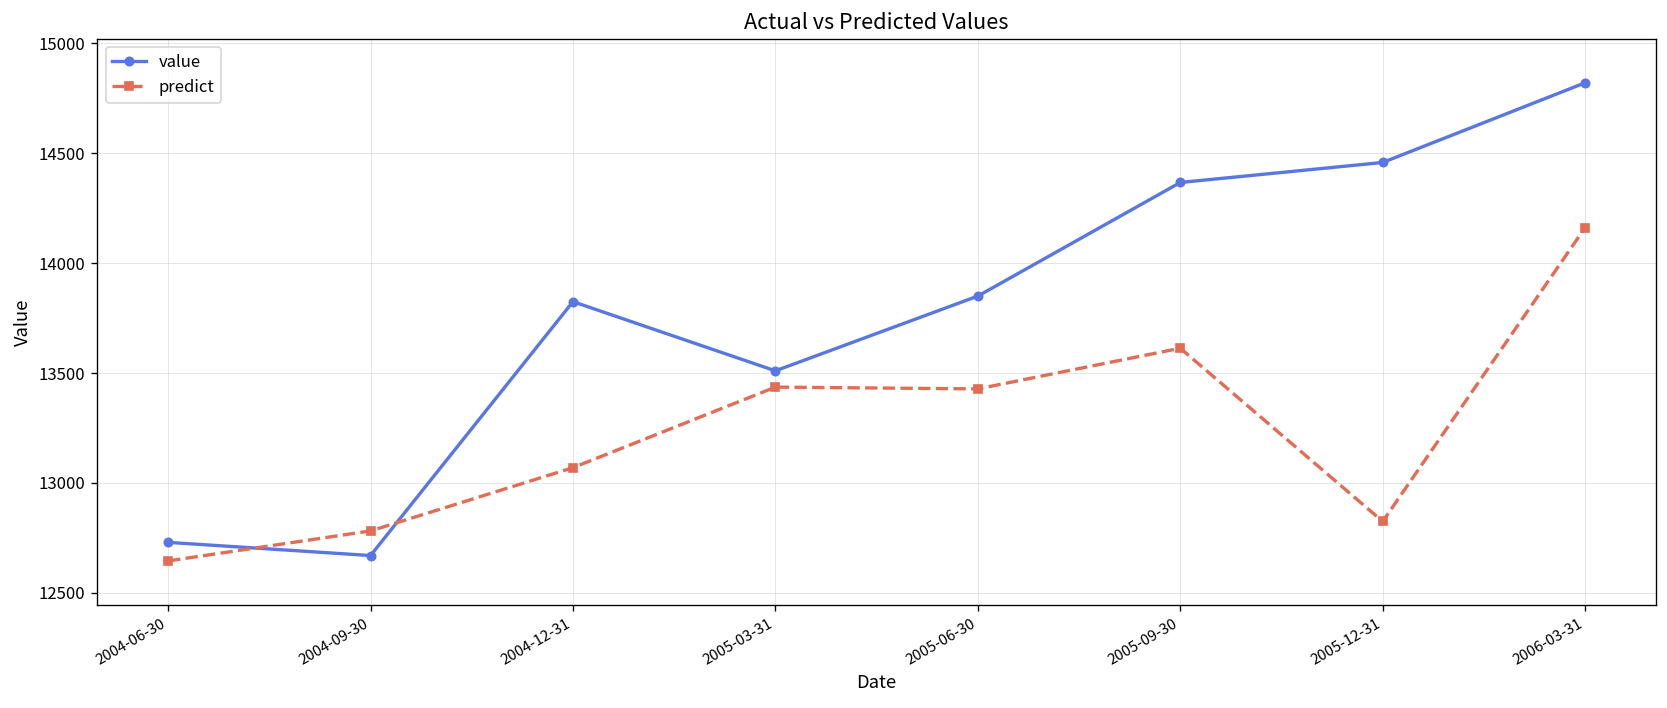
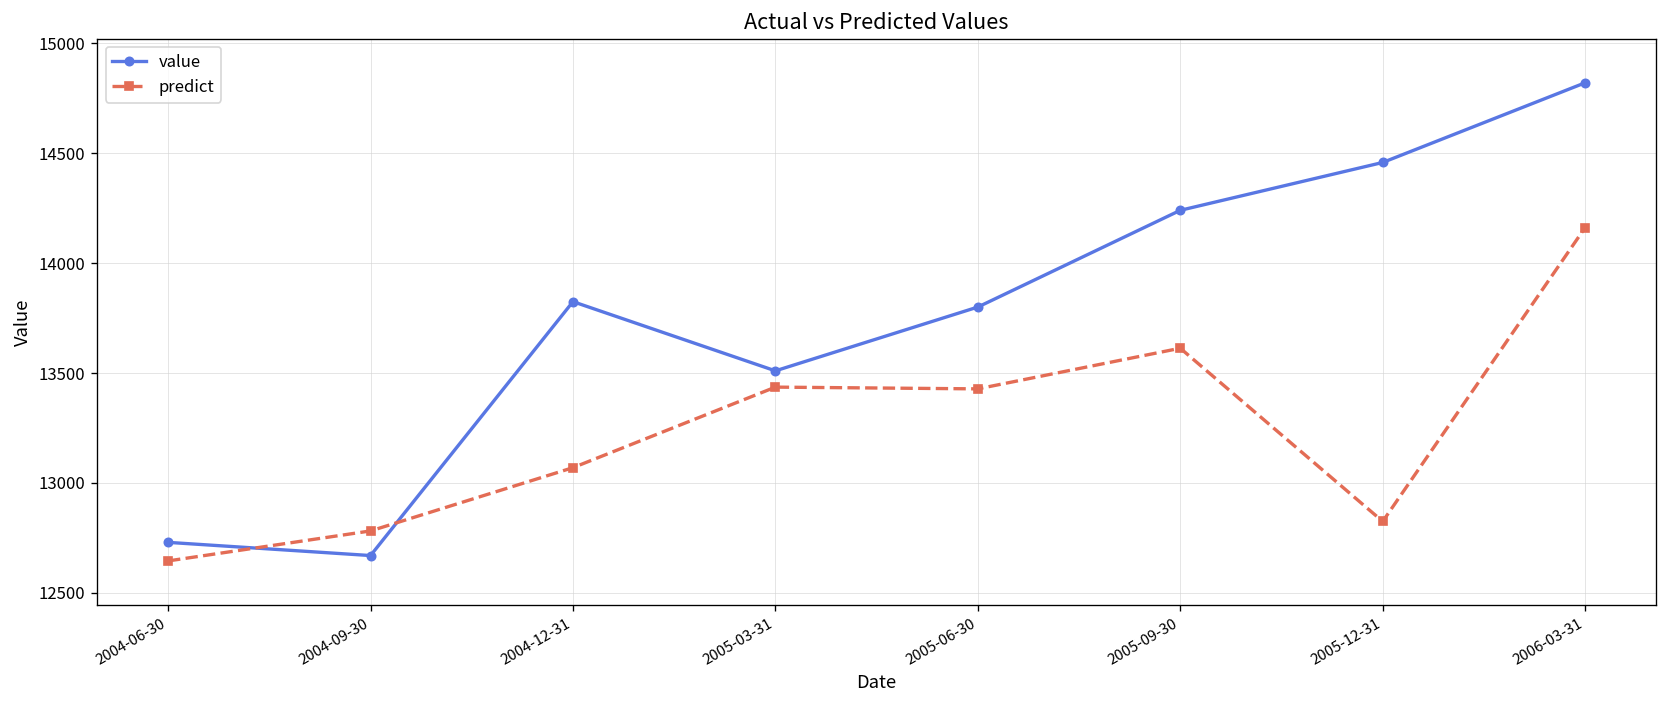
  {
    "value": {
      "2004-06-30": 12730,
      "2004-09-30": 12670,
      "2004-12-31": 13820,
      "2005-03-31": 13510,
-     "2005-06-30": 13850,
-     "2005-09-30": 14370,
+     "2005-06-30": 13800,
+     "2005-09-30": 14240,
      "2005-12-31": 14460,
      "2006-03-31": 14820
    },
    "predict": {
      "2004-06-30": 12650,
      "2004-09-30": 12780,
      "2004-12-31": 13070,
      "2005-03-31": 13440,
      "2005-06-30": 13430,
      "2005-09-30": 13610,
      "2005-12-31": 12830,
      "2006-03-31": 14160
    }
  }
